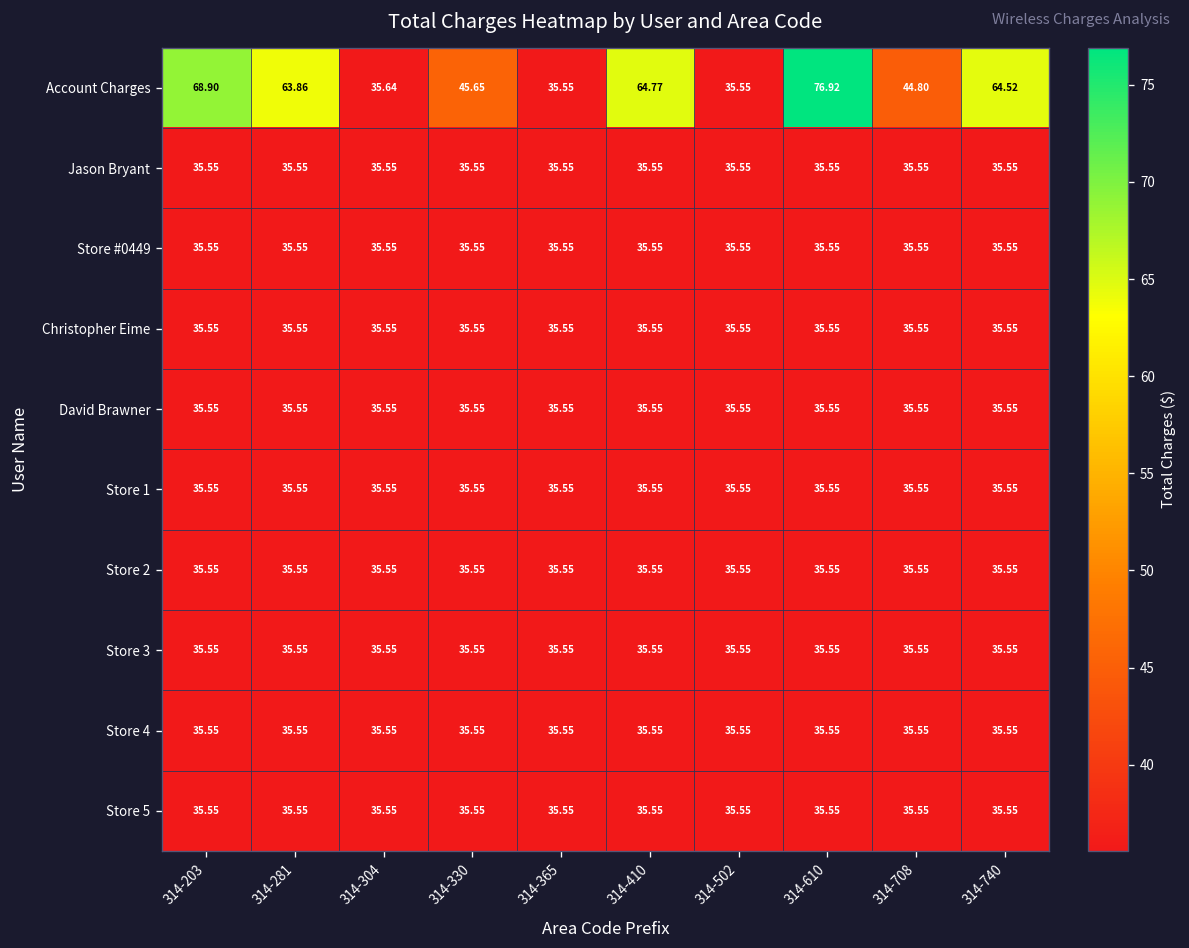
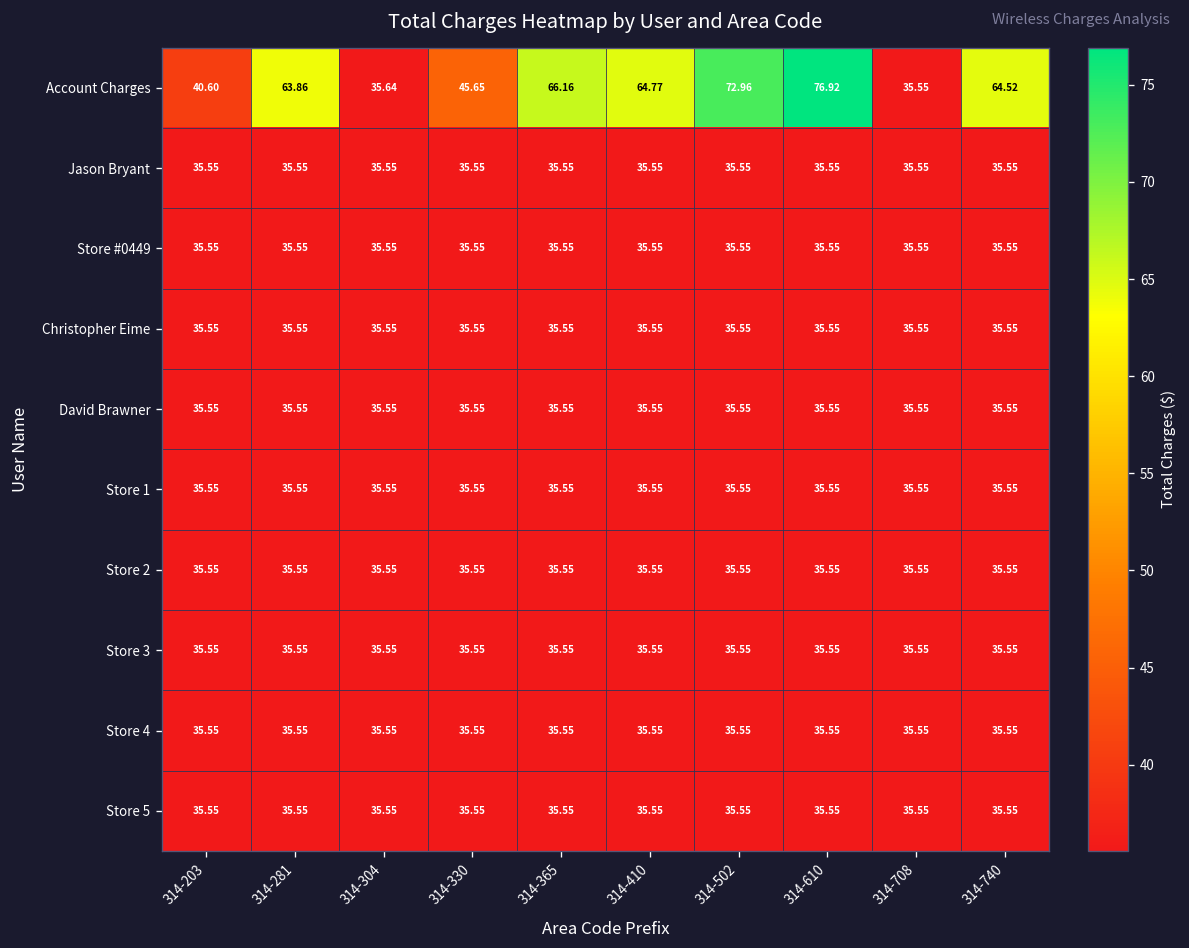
  {
    "Account Charges": {
-     "314-203": 68.90,
+     "314-203": 40.60,
      "314-281": 63.86,
      "314-304": 35.64,
      "314-330": 45.65,
-     "314-365": 35.55,
+     "314-365": 66.16,
      "314-410": 64.77,
-     "314-502": 35.55,
+     "314-502": 72.96,
      "314-610": 76.92,
-     "314-708": 44.80,
+     "314-708": 35.55,
      "314-740": 64.52
    },
    "Jason Bryant": {
      "314-203": 35.55,
      "314-281": 35.55,
      "314-304": 35.55,
      "314-330": 35.55,
      "314-365": 35.55,
      "314-410": 35.55,
      "314-502": 35.55,
      "314-610": 35.55,
      "314-708": 35.55,
      "314-740": 35.55
    },
    "Store #0449": {
      "314-203": 35.55,
      "314-281": 35.55,
      "314-304": 35.55,
      "314-330": 35.55,
      "314-365": 35.55,
      "314-410": 35.55,
      "314-502": 35.55,
      "314-610": 35.55,
      "314-708": 35.55,
      "314-740": 35.55
    },
    "Christopher Eime": {
      "314-203": 35.55,
      "314-281": 35.55,
      "314-304": 35.55,
      "314-330": 35.55,
      "314-365": 35.55,
      "314-410": 35.55,
      "314-502": 35.55,
      "314-610": 35.55,
      "314-708": 35.55,
      "314-740": 35.55
    },
    "David Brawner": {
      "314-203": 35.55,
      "314-281": 35.55,
      "314-304": 35.55,
      "314-330": 35.55,
      "314-365": 35.55,
      "314-410": 35.55,
      "314-502": 35.55,
      "314-610": 35.55,
      "314-708": 35.55,
      "314-740": 35.55
    },
    "Store 1": {
      "314-203": 35.55,
      "314-281": 35.55,
      "314-304": 35.55,
      "314-330": 35.55,
      "314-365": 35.55,
      "314-410": 35.55,
      "314-502": 35.55,
      "314-610": 35.55,
      "314-708": 35.55,
      "314-740": 35.55
    },
    "Store 2": {
      "314-203": 35.55,
      "314-281": 35.55,
      "314-304": 35.55,
      "314-330": 35.55,
      "314-365": 35.55,
      "314-410": 35.55,
      "314-502": 35.55,
      "314-610": 35.55,
      "314-708": 35.55,
      "314-740": 35.55
    },
    "Store 3": {
      "314-203": 35.55,
      "314-281": 35.55,
      "314-304": 35.55,
      "314-330": 35.55,
      "314-365": 35.55,
      "314-410": 35.55,
      "314-502": 35.55,
      "314-610": 35.55,
      "314-708": 35.55,
      "314-740": 35.55
    },
    "Store 4": {
      "314-203": 35.55,
      "314-281": 35.55,
      "314-304": 35.55,
      "314-330": 35.55,
      "314-365": 35.55,
      "314-410": 35.55,
      "314-502": 35.55,
      "314-610": 35.55,
      "314-708": 35.55,
      "314-740": 35.55
    },
    "Store 5": {
      "314-203": 35.55,
      "314-281": 35.55,
      "314-304": 35.55,
      "314-330": 35.55,
      "314-365": 35.55,
      "314-410": 35.55,
      "314-502": 35.55,
      "314-610": 35.55,
      "314-708": 35.55,
      "314-740": 35.55
    }
  }
